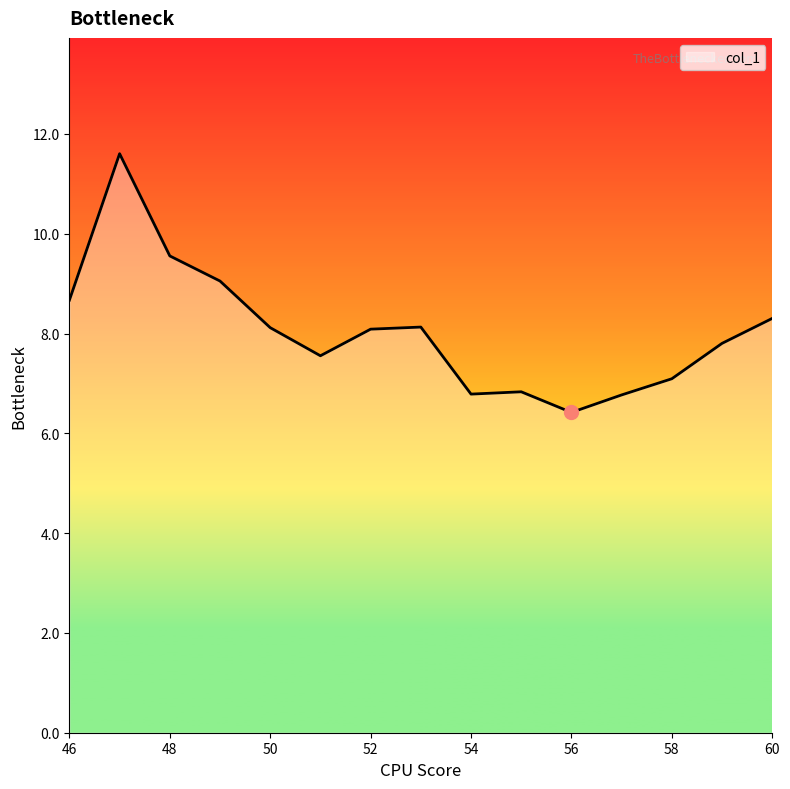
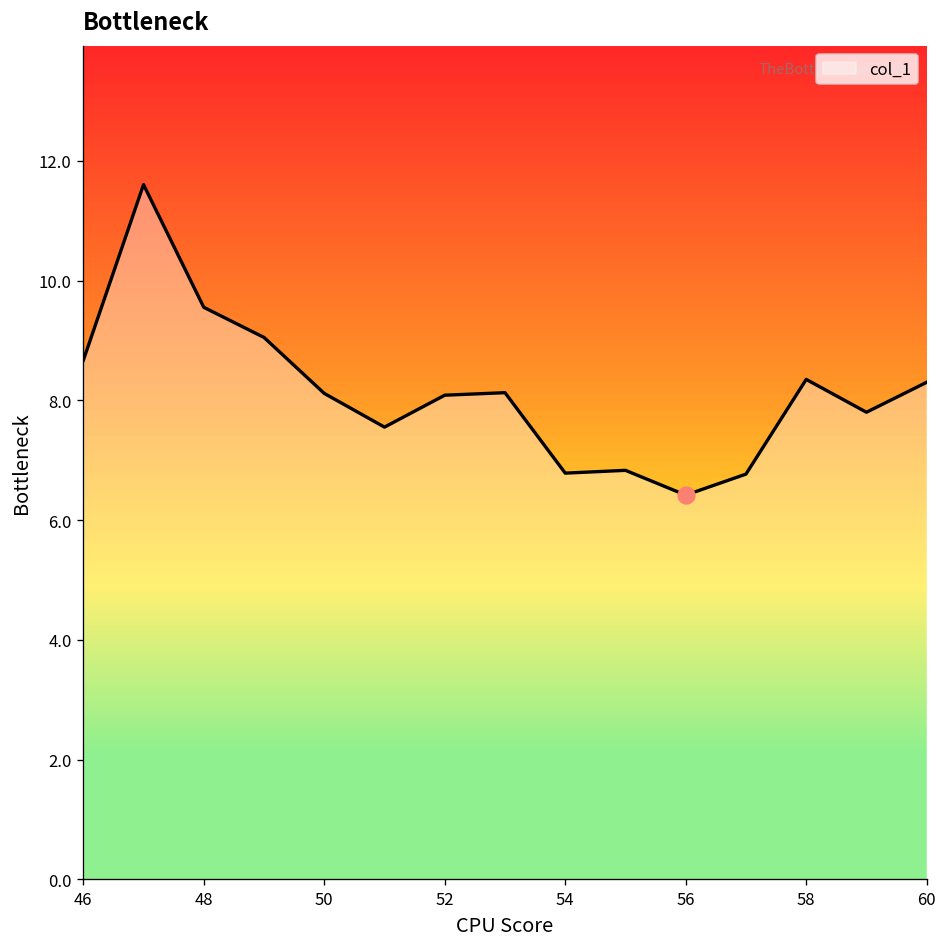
  {
    "col_1": {
      "46": 8.7,
      "48": 9.6,
      "50": 8.1,
      "52": 8.1,
      "54": 6.8,
-     "58": 7.1,
+     "58": 8.4,
      "60": 8.3
    }
  }
